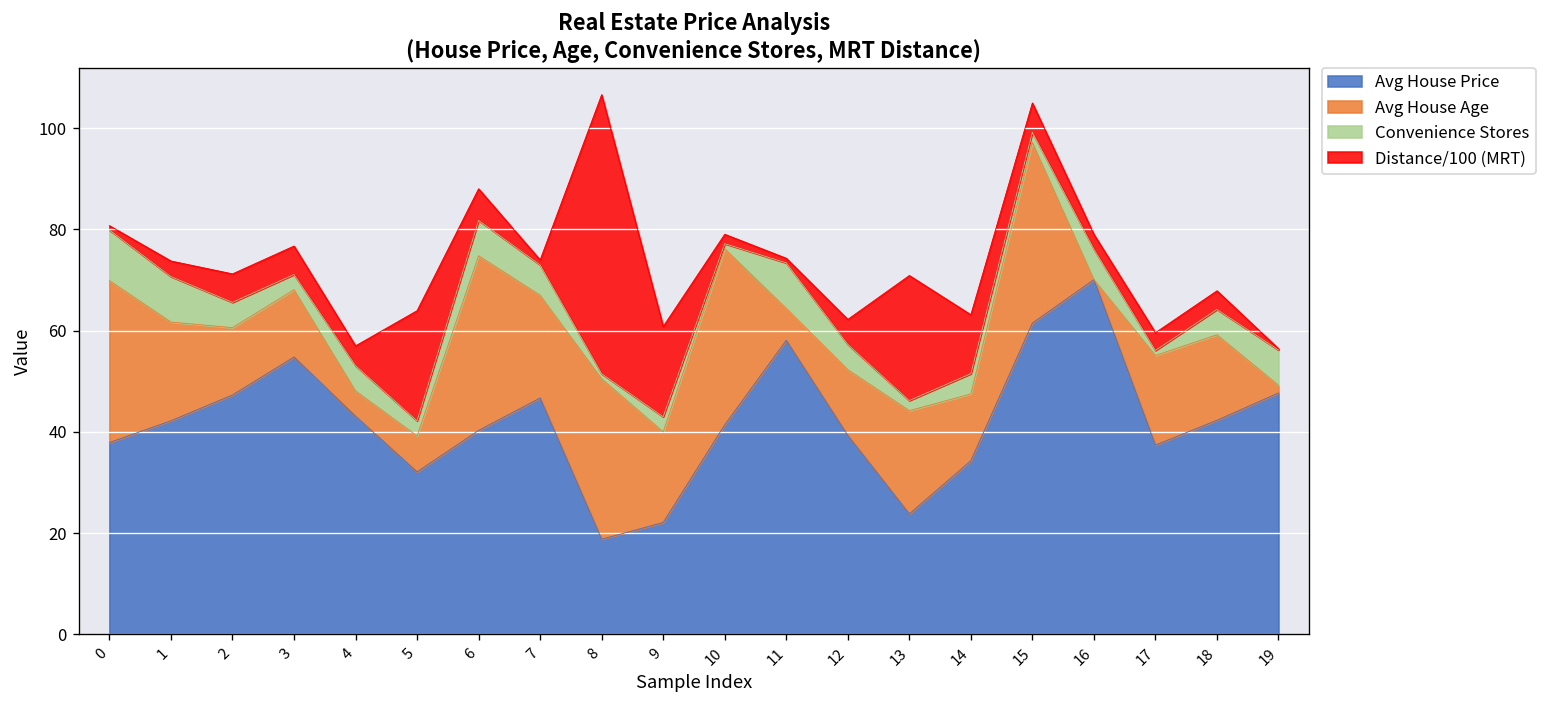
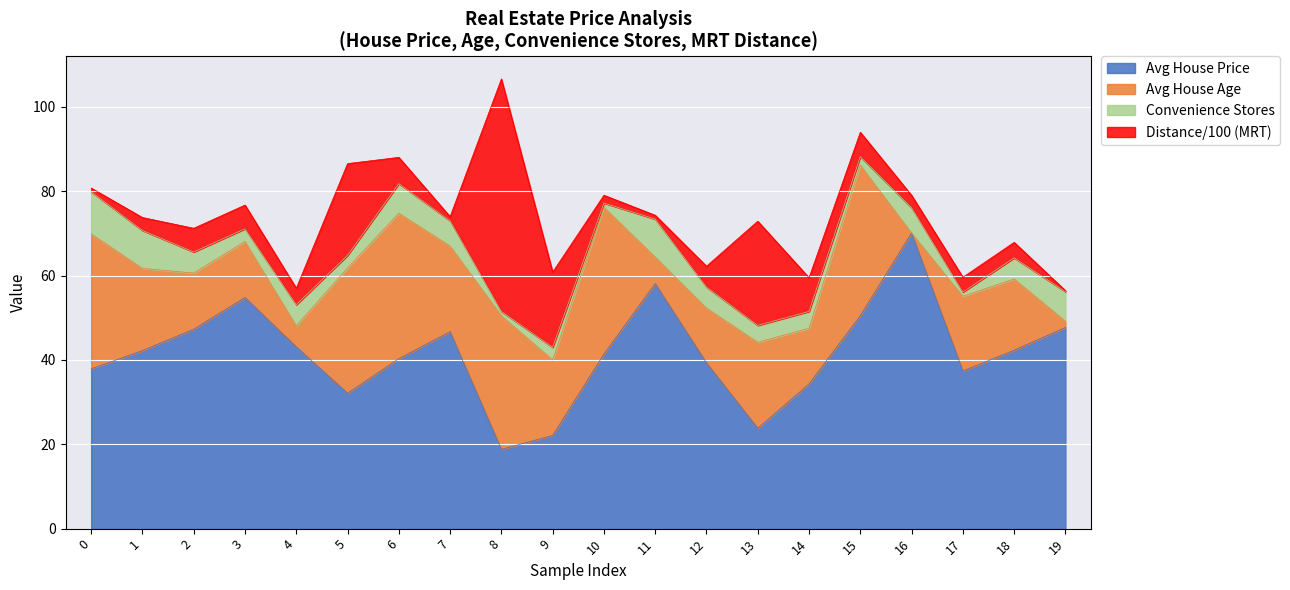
  {
    "Avg House Price": {
      "0": 38,
      "1": 42,
      "2": 47,
      "3": 55,
      "4": 43,
      "5": 32,
      "6": 40,
      "7": 47,
      "8": 19,
      "9": 22,
      "10": 41,
      "11": 58,
      "12": 39,
      "13": 24,
      "14": 34,
-     "15": 62,
+     "15": 51,
      "17": 37,
      "18": 42,
      "19": 48
    },
    "Avg House Age": {
      "0": 32,
      "1": 20,
      "2": 13,
      "3": 13,
      "4": 5,
-     "5": 7,
+     "5": 30,
      "6": 35,
      "7": 20,
      "8": 32,
      "9": 18,
      "10": 35,
      "11": 6,
      "12": 13,
      "13": 20,
      "14": 13,
      "15": 36,
      "17": 18,
      "18": 17,
      "19": 2
    },
    "Convenience Stores": {
      "0": 10,
      "1": 9,
      "2": 5,
      "3": 3,
      "4": 5,
      "5": 3,
      "6": 7,
      "7": 6,
      "8": 1,
      "9": 3,
      "10": 1,
      "11": 9,
      "12": 5,
-     "13": 2,
+     "13": 4,
      "14": 4,
      "15": 2,
      "16": 6,
      "17": 1,
      "18": 5
    },
    "Distance/100 (MRT)": {
      "0": 1,
      "1": 3,
      "2": 6,
      "3": 6,
      "4": 4,
      "5": 22,
      "6": 6,
      "7": 1,
      "8": 55,
      "9": 18,
      "10": 2,
      "11": 1,
      "12": 5,
      "13": 25,
-     "14": 12,
+     "14": 8,
      "15": 6,
      "16": 3,
      "17": 4,
      "18": 4
    }
  }
